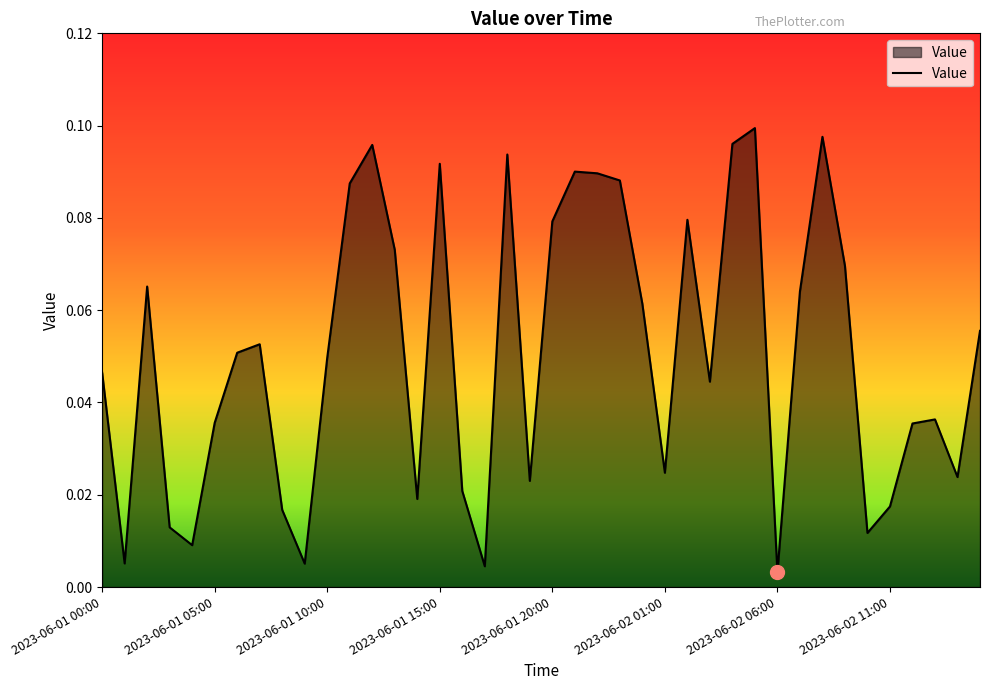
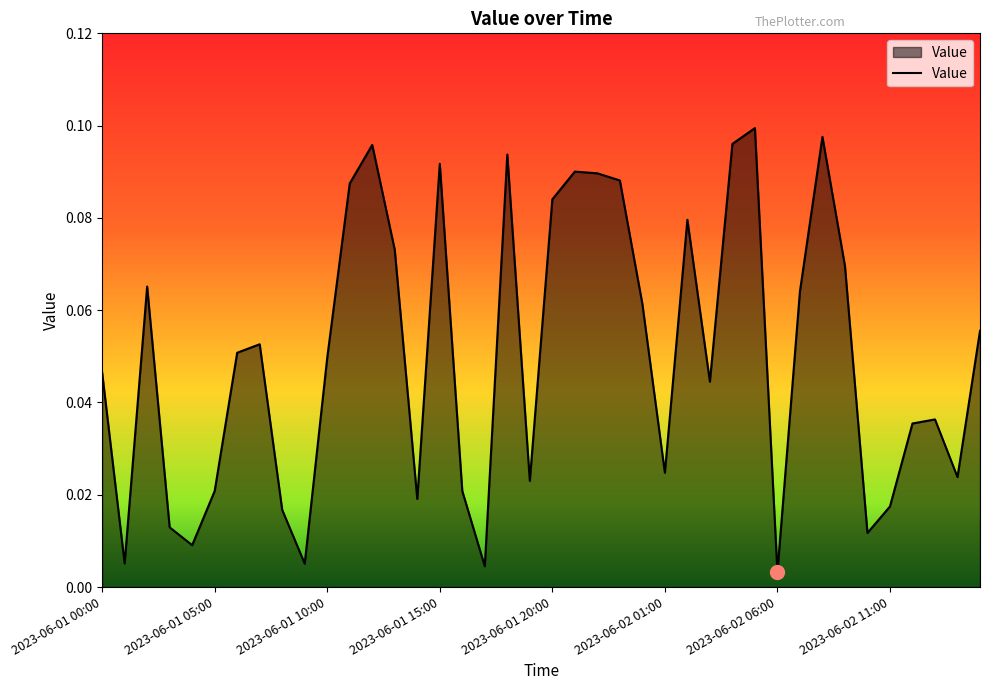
  {
    "Value": {
      "2023-06-01 00:00": 0.047,
-     "2023-06-01 05:00": 0.036,
+     "2023-06-01 05:00": 0.021,
      "2023-06-01 10:00": 0.050,
      "2023-06-01 15:00": 0.092,
-     "2023-06-01 20:00": 0.079,
+     "2023-06-01 20:00": 0.084,
      "2023-06-02 01:00": 0.025,
      "2023-06-02 11:00": 0.017
    }
  }
